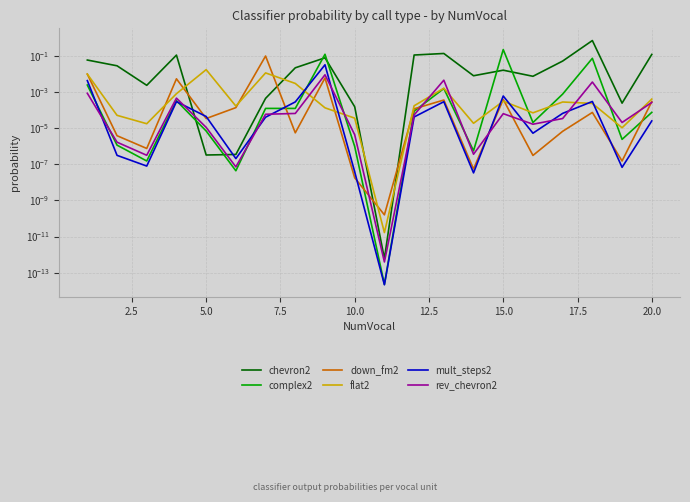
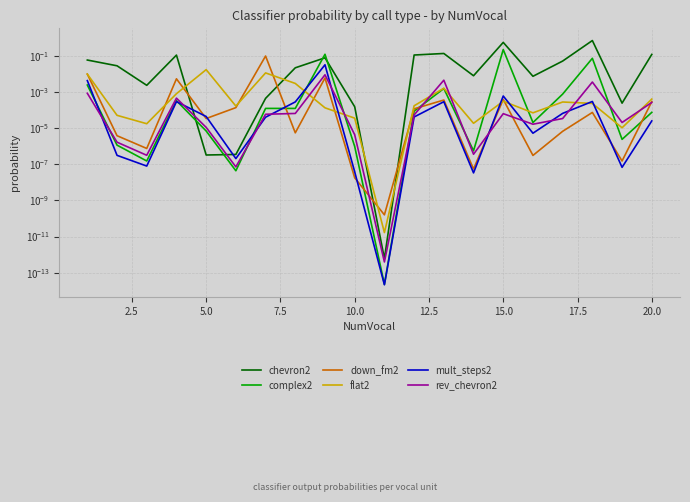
  {
    "chevron2": {
      "5.0": 0.0000003,
      "10.0": 0.0002,
-     "15.0": 0.02,
+     "15.0": 0.6,
      "20.0": 0.1
    },
    "complex2": {
      "5.0": 0.000007,
      "10.0": 0.000001,
      "15.0": 0.2,
      "20.0": 0.00008
    },
    "down_fm2": {
      "10.0": 0.00000002
    },
    "flat2": {
      "5.0": 0.02,
      "10.0": 0.00004
    },
    "mult_steps2": {
      "10.0": 0.00000004,
      "15.0": 0.0006,
      "20.0": 0.00003
    },
    "rev_chevron2": {
      "5.0": 0.00001,
      "10.0": 0.000004,
      "15.0": 0.00006
    }
  }
